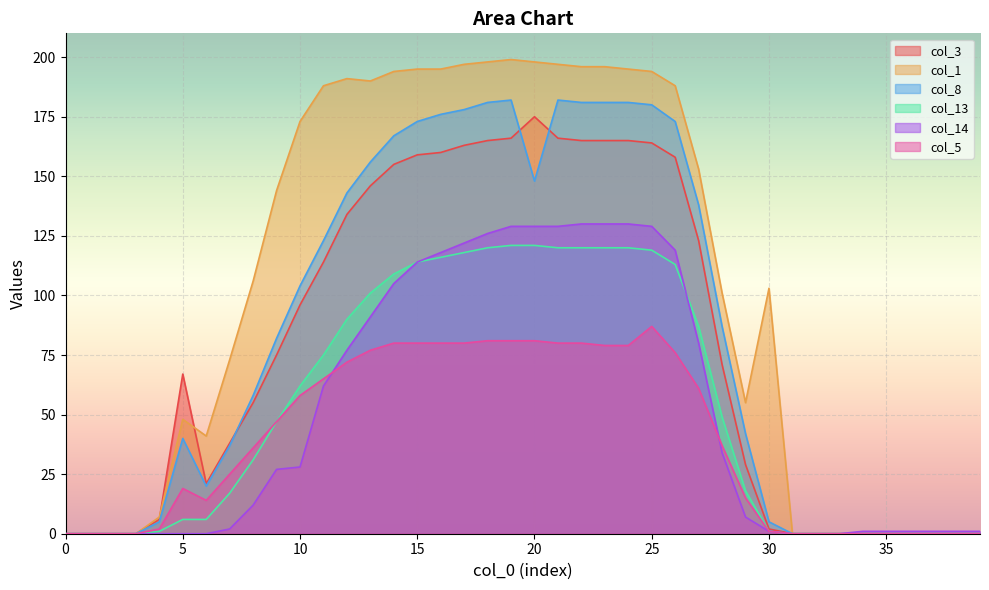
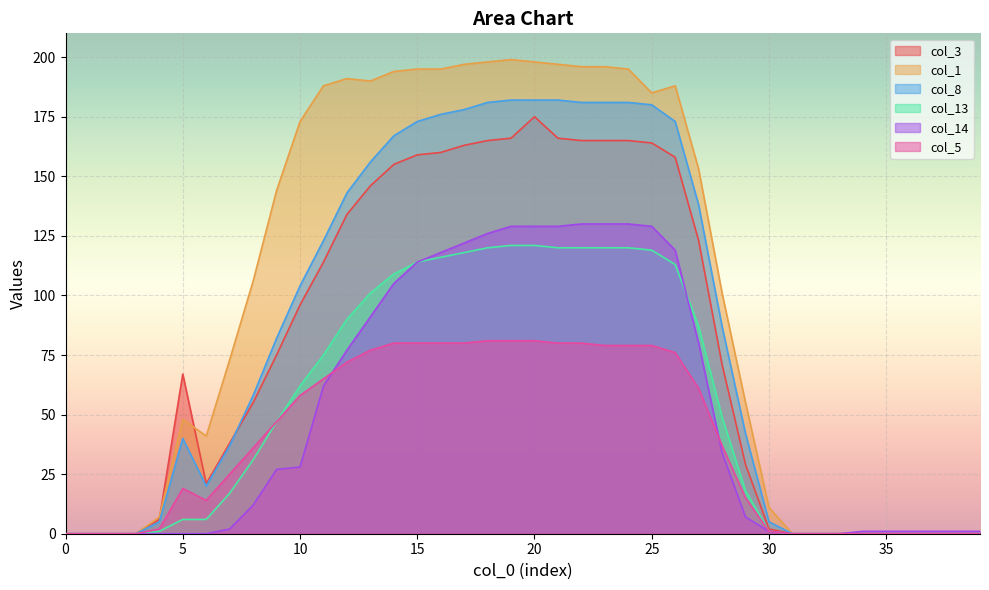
  {
    "col_3": {
      "5": 67,
      "10": 96,
      "15": 159,
      "20": 175,
      "25": 164
    },
    "col_1": {
      "5": 48,
      "10": 173,
      "15": 195,
      "20": 198,
-     "25": 194,
-     "30": 103
+     "25": 185,
+     "30": 11
    },
    "col_8": {
      "5": 40,
      "10": 104,
      "15": 173,
-     "20": 148,
+     "20": 182,
      "25": 180,
      "30": 5
    },
    "col_13": {
      "5": 6,
      "10": 62,
      "20": 121,
      "25": 119
    },
    "col_14": {
      "5": 0,
      "10": 28,
      "20": 129,
      "25": 129
    },
    "col_5": {
      "5": 19,
      "10": 58,
      "15": 80,
      "20": 81,
-     "25": 87
+     "25": 79
    }
  }
